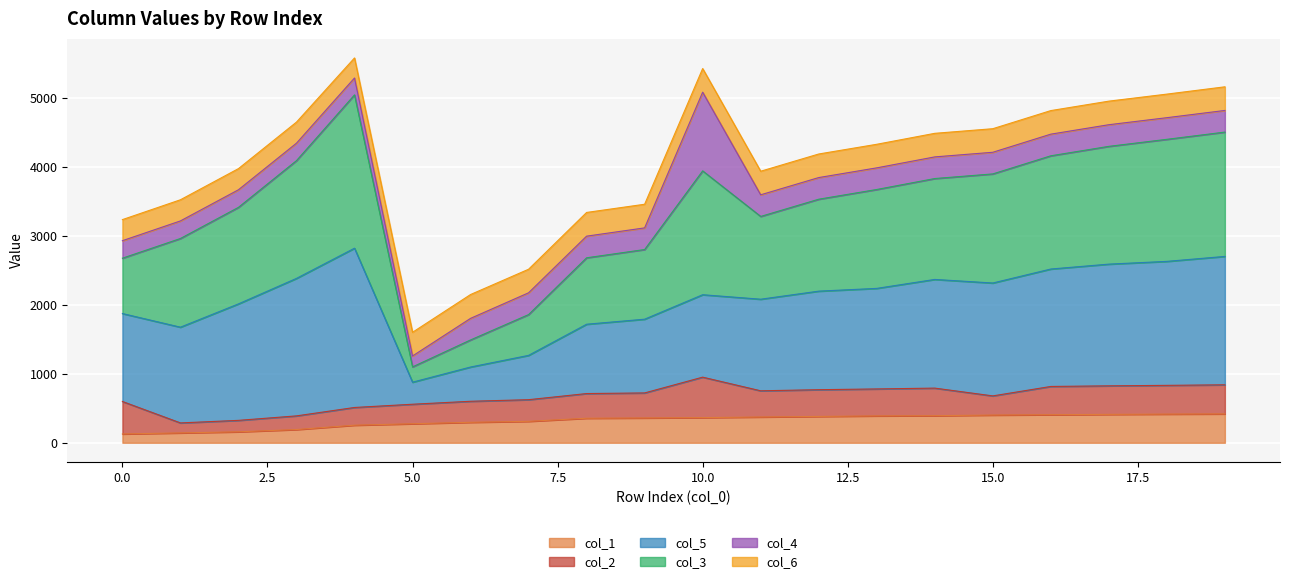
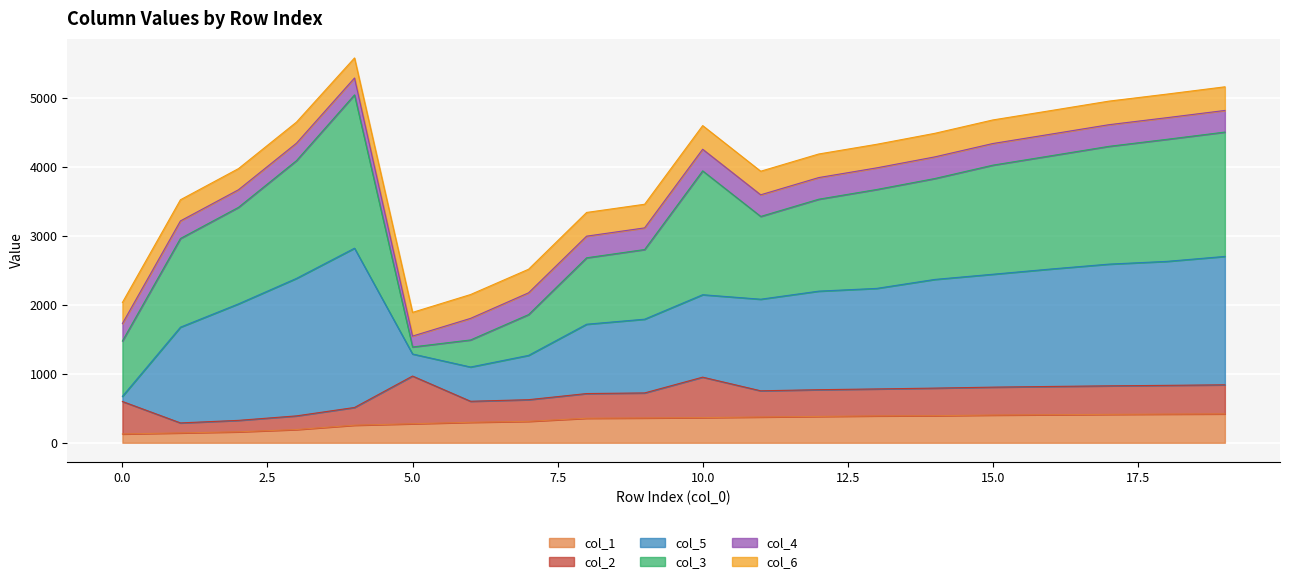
  {
    "col_2": {
      "0.0": 500,
-     "5.0": 300,
+     "5.0": 700,
      "10.0": 600,
-     "15.0": 300
+     "15.0": 400
    },
    "col_5": {
-     "0.0": 1300,
+     "0.0": 100,
      "5.0": 300,
      "10.0": 1200,
      "15.0": 1600
    },
    "col_3": {
      "0.0": 800,
-     "5.0": 200,
+     "5.0": 100,
      "10.0": 1800,
      "15.0": 1600
    },
    "col_4": {
      "0.0": 300,
      "5.0": 200,
-     "10.0": 1100,
+     "10.0": 300,
      "15.0": 300
    }
  }
